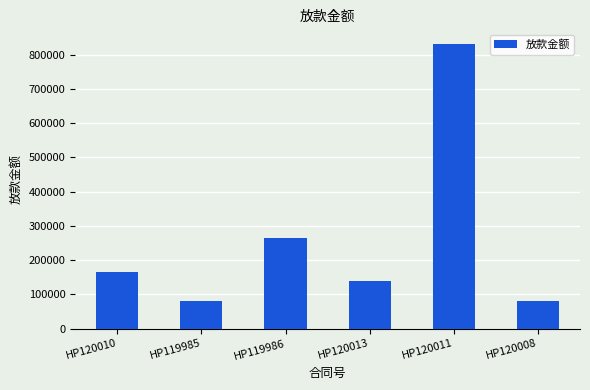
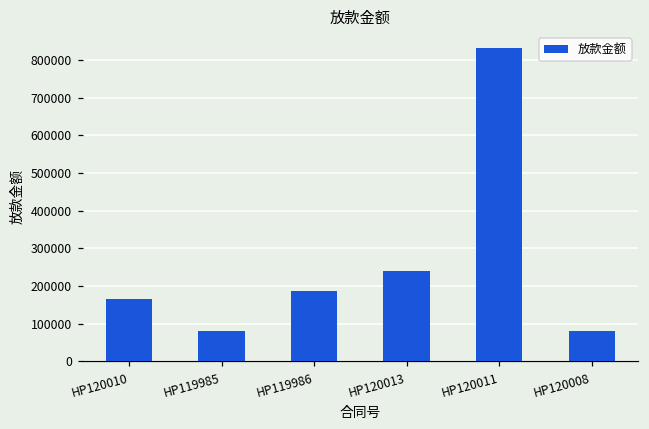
  {
    "HP120010": 170000,
    "HP119985": 80000,
-   "HP119986": 270000,
-   "HP120013": 140000,
+   "HP119986": 190000,
+   "HP120013": 240000,
    "HP120011": 830000,
    "HP120008": 80000
  }
